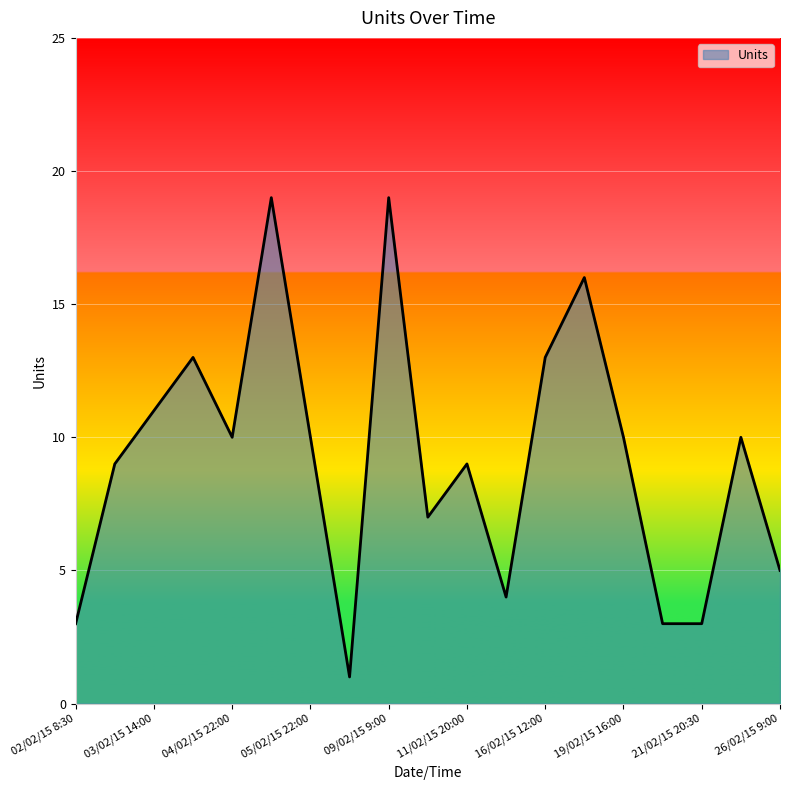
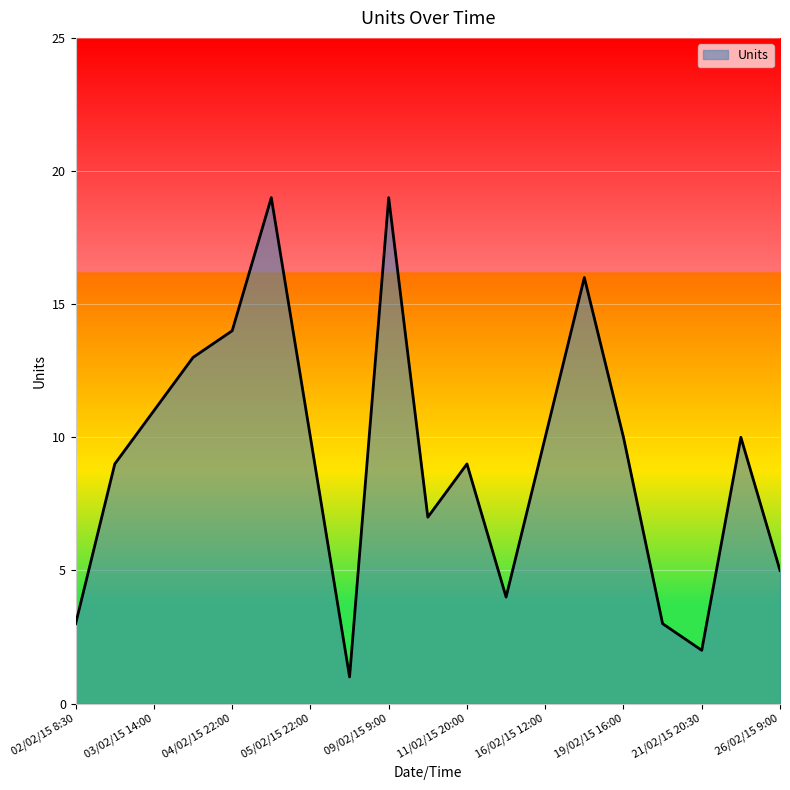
  {
    "02/02/15 8:30": 3,
    "03/02/15 14:00": 11,
-   "04/02/15 22:00": 10,
+   "04/02/15 22:00": 14,
    "05/02/15 22:00": 10,
    "09/02/15 9:00": 19,
    "11/02/15 20:00": 9,
-   "16/02/15 12:00": 13,
+   "16/02/15 12:00": 10,
    "19/02/15 16:00": 10,
-   "21/02/15 20:30": 3,
+   "21/02/15 20:30": 2,
    "26/02/15 9:00": 5
  }
